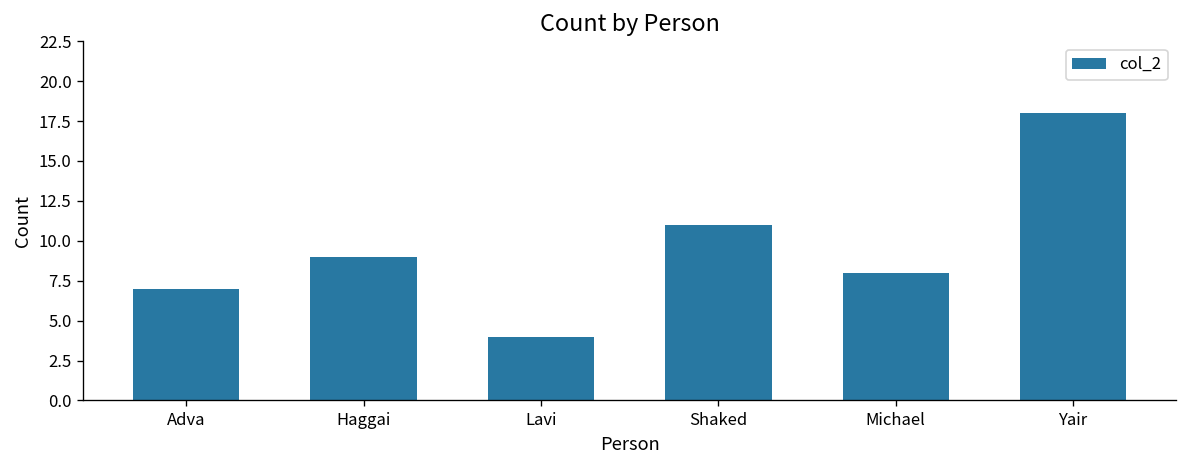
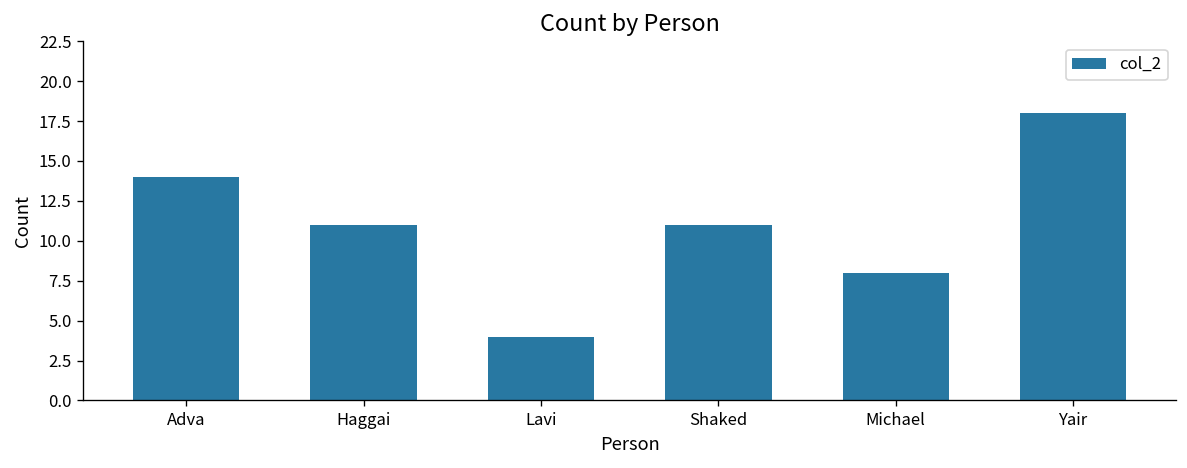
  {
-   "Adva": 7,
-   "Haggai": 9,
+   "Adva": 14,
+   "Haggai": 11,
    "Lavi": 4,
    "Shaked": 11,
    "Michael": 8,
    "Yair": 18
  }
